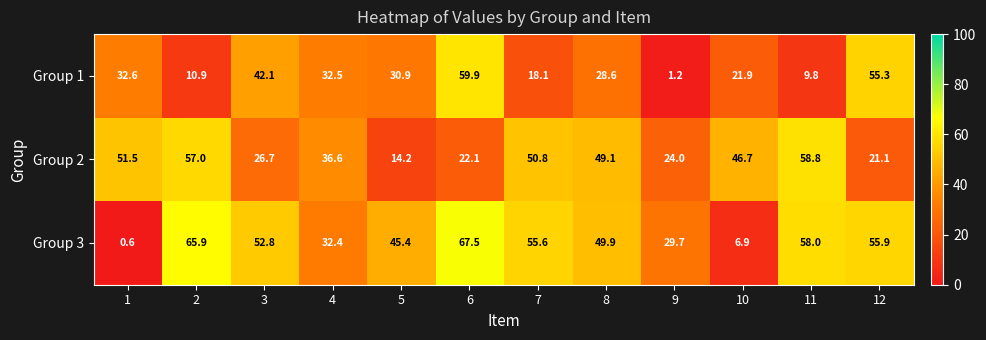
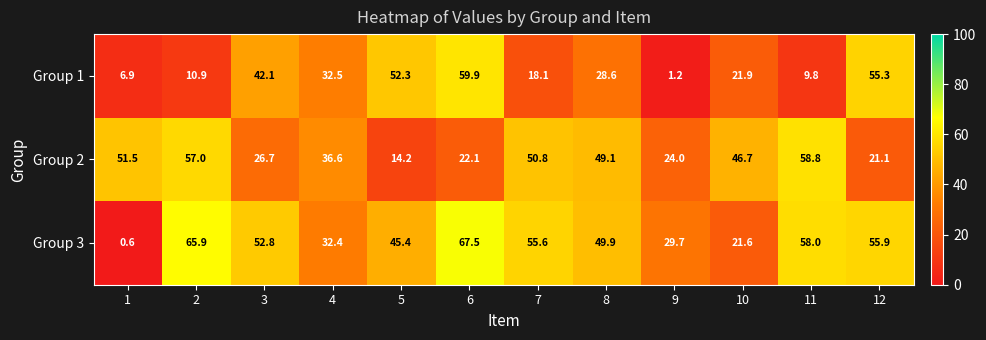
  {
    "Group 1": {
-     "1": 32.6,
+     "1": 6.9,
      "2": 10.9,
      "3": 42.1,
      "4": 32.5,
-     "5": 30.9,
+     "5": 52.3,
      "6": 59.9,
      "7": 18.1,
      "8": 28.6,
      "9": 1.2,
      "10": 21.9,
      "11": 9.8,
      "12": 55.3
    },
    "Group 2": {
      "1": 51.5,
      "2": 57.0,
      "3": 26.7,
      "4": 36.6,
      "5": 14.2,
      "6": 22.1,
      "7": 50.8,
      "8": 49.1,
      "9": 24.0,
      "10": 46.7,
      "11": 58.8,
      "12": 21.1
    },
    "Group 3": {
      "1": 0.6,
      "2": 65.9,
      "3": 52.8,
      "4": 32.4,
      "5": 45.4,
      "6": 67.5,
      "7": 55.6,
      "8": 49.9,
      "9": 29.7,
-     "10": 6.9,
+     "10": 21.6,
      "11": 58.0,
      "12": 55.9
    }
  }
